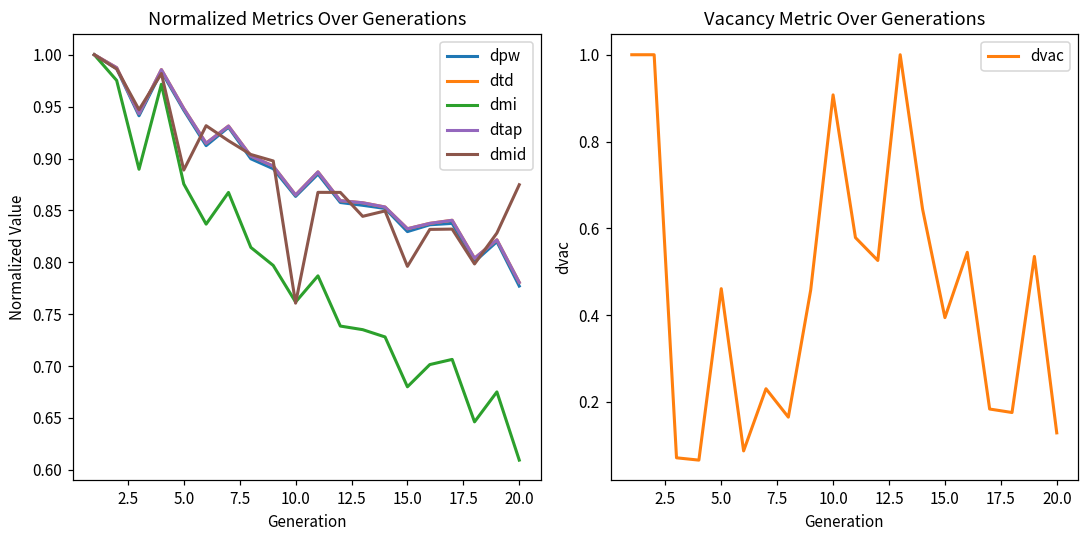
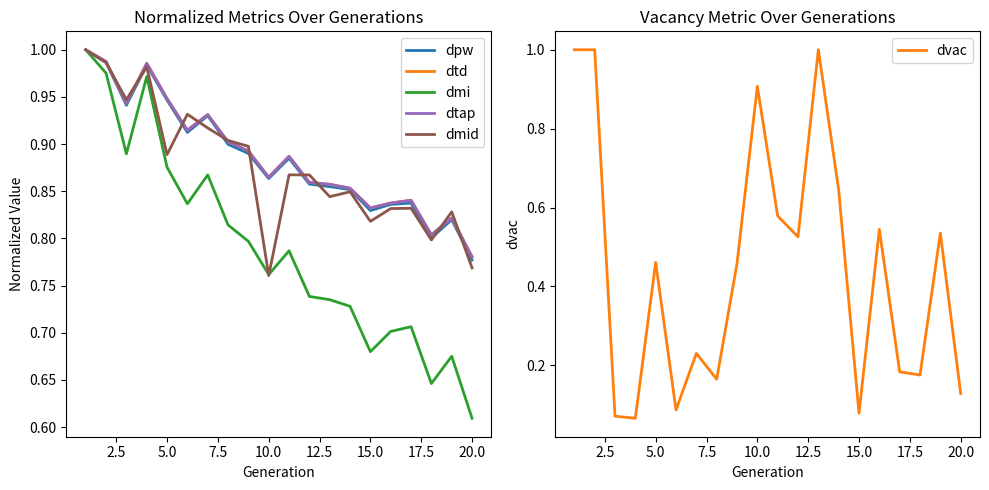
  {
    "Normalized Metrics Over Generations": {
      "dpw": {
        "15.0": 0.83,
        "20.0": 0.78
      },
      "dtap": {
        "15.0": 0.83,
        "20.0": 0.78
      },
      "dmi": {
        "5.0": 0.88,
        "15.0": 0.68,
        "20.0": 0.61
      },
      "dmid": {
        "5.0": 0.89,
-       "15.0": 0.80,
-       "20.0": 0.87
+       "15.0": 0.82,
+       "20.0": 0.77
      }
    },
    "Vacancy Metric Over Generations": {
      "5.0": 0.46,
      "10.0": 0.91,
-     "15.0": 0.39,
+     "15.0": 0.08,
      "20.0": 0.13
    }
  }
